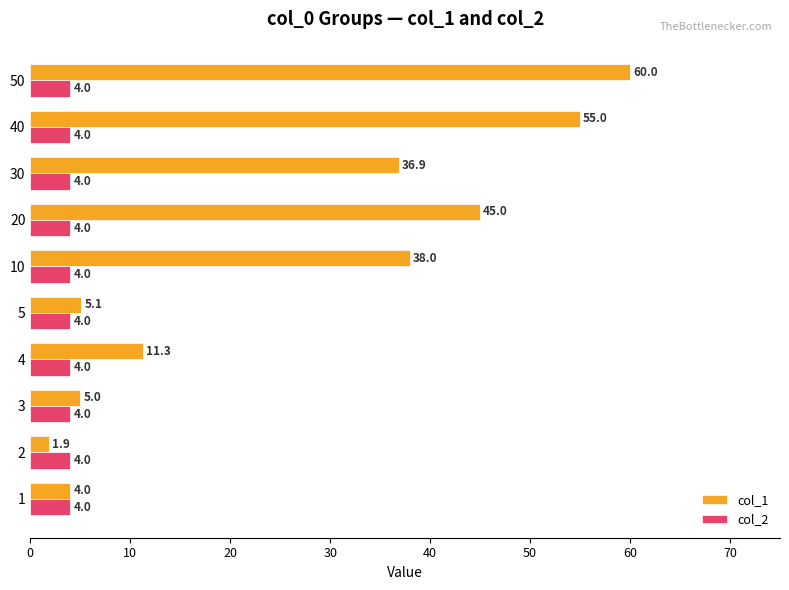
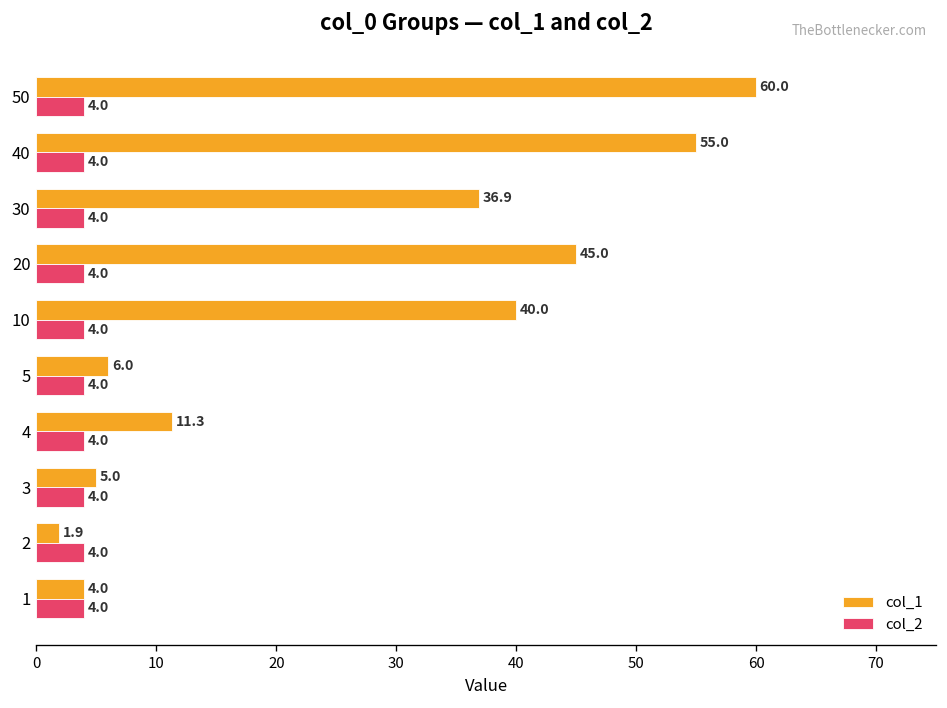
  {
    "col_1": {
      "50": 60.0,
      "40": 55.0,
      "30": 36.9,
      "20": 45.0,
-     "10": 38.0,
-     "5": 5.1,
+     "10": 40.0,
+     "5": 6.0,
      "4": 11.3,
      "3": 5.0,
      "2": 1.9,
      "1": 4.0
    },
    "col_2": {
      "50": 4.0,
      "40": 4.0,
      "30": 4.0,
      "20": 4.0,
      "10": 4.0,
      "5": 4.0,
      "4": 4.0,
      "3": 4.0,
      "2": 4.0,
      "1": 4.0
    }
  }
